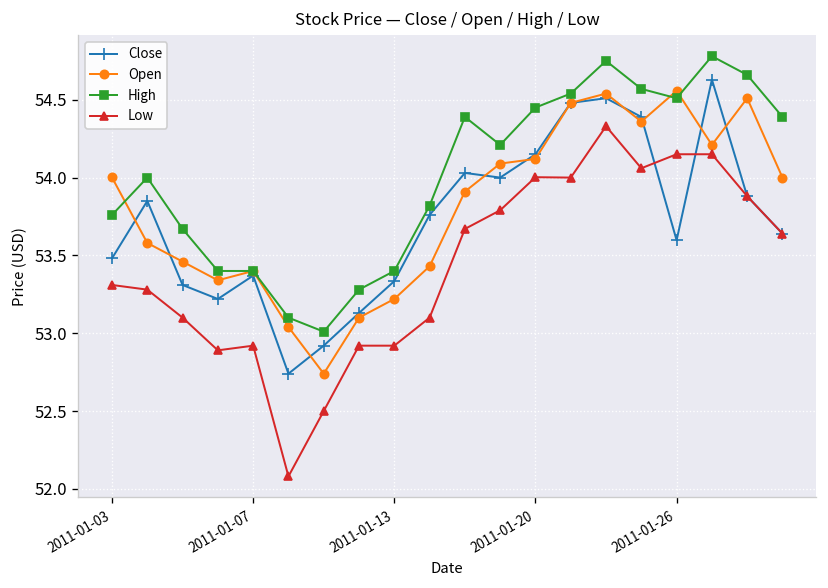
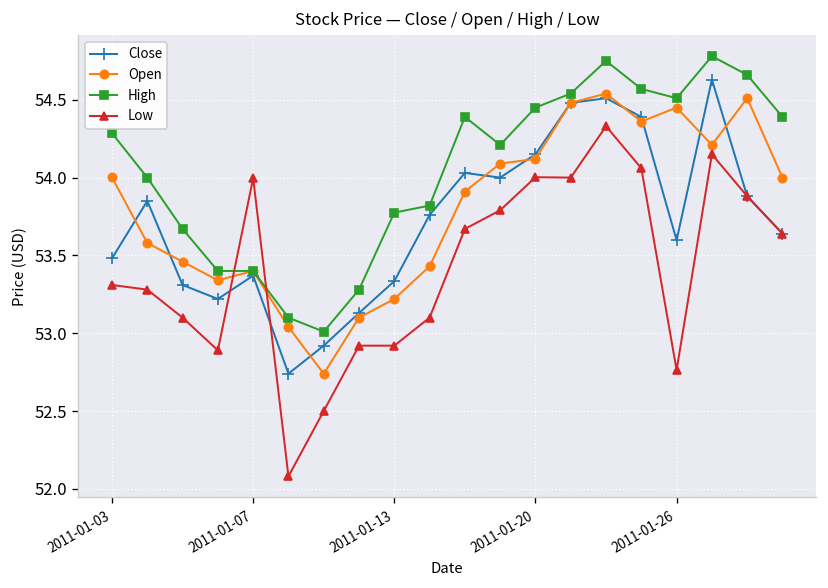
  {
    "Close": {
      "2011-01-03": 53.48,
      "2011-01-07": 53.37,
      "2011-01-13": 53.33,
      "2011-01-20": 54.15,
      "2011-01-26": 53.60
    },
    "Open": {
      "2011-01-03": 54.00,
      "2011-01-13": 53.22,
      "2011-01-20": 54.12,
-     "2011-01-26": 54.56
+     "2011-01-26": 54.45
    },
    "High": {
-     "2011-01-03": 53.76,
-     "2011-01-13": 53.40,
+     "2011-01-03": 54.29,
+     "2011-01-13": 53.78,
      "2011-01-20": 54.45,
      "2011-01-26": 54.51
    },
    "Low": {
      "2011-01-03": 53.31,
-     "2011-01-07": 52.92,
+     "2011-01-07": 54.00,
      "2011-01-13": 52.92,
      "2011-01-20": 54.00,
-     "2011-01-26": 54.15
+     "2011-01-26": 52.76
    }
  }
